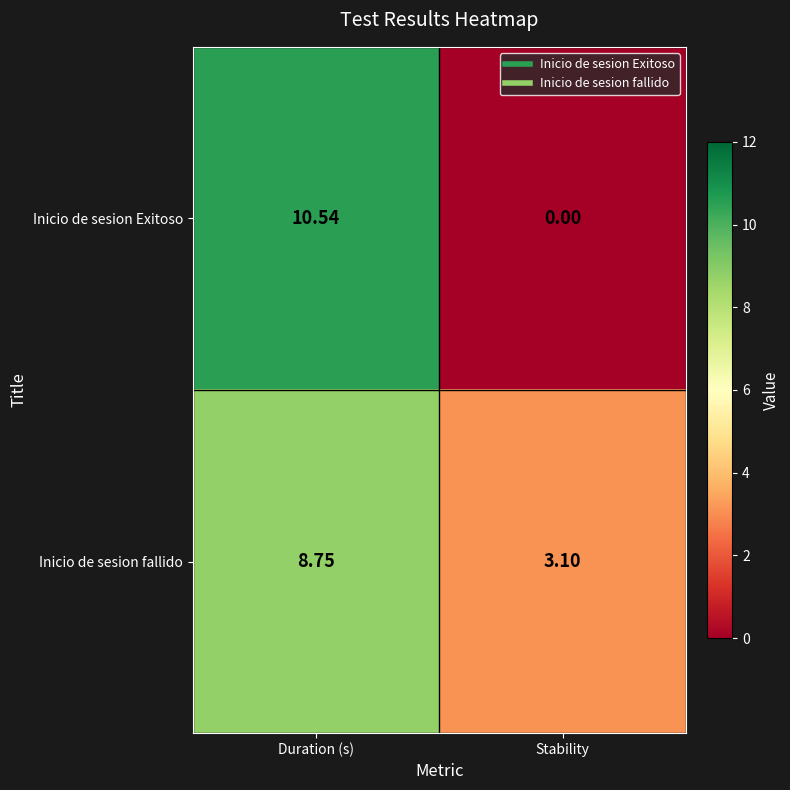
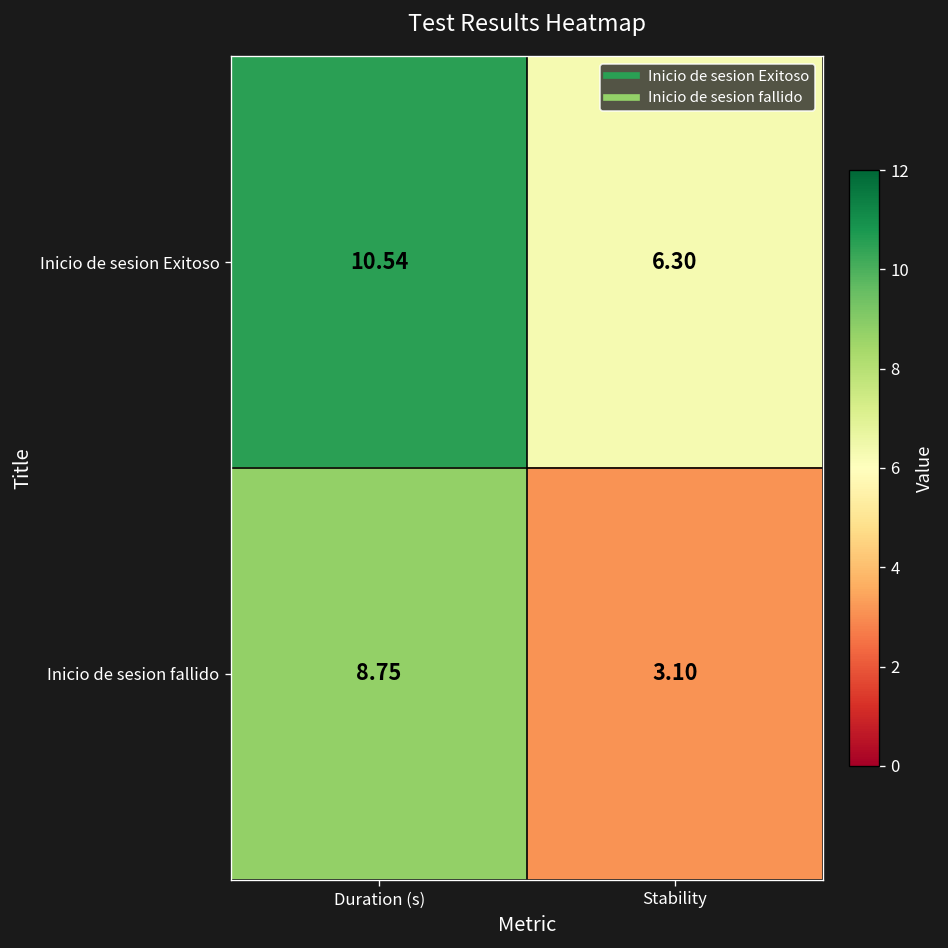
  {
    "Inicio de sesion Exitoso": {
      "Duration (s)": 10.54,
-     "Stability": 0.00
+     "Stability": 6.30
    },
    "Inicio de sesion fallido": {
      "Duration (s)": 8.75,
      "Stability": 3.10
    }
  }
